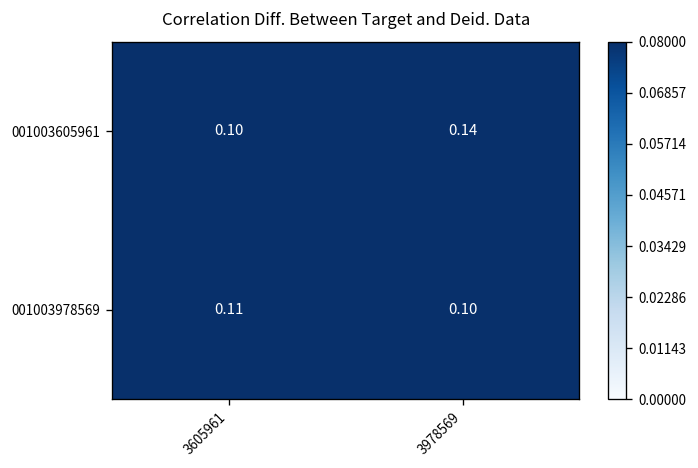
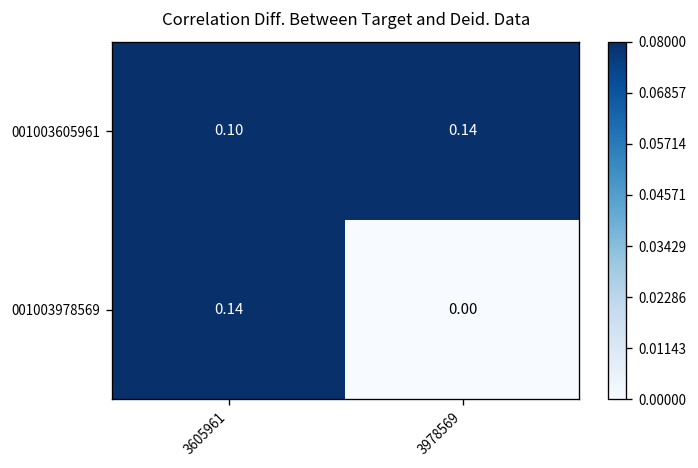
  {
    "001003605961": {
      "3605961": 0.10,
      "3978569": 0.14
    },
    "001003978569": {
-     "3605961": 0.11,
-     "3978569": 0.10
+     "3605961": 0.14,
+     "3978569": 0.00
    }
  }
